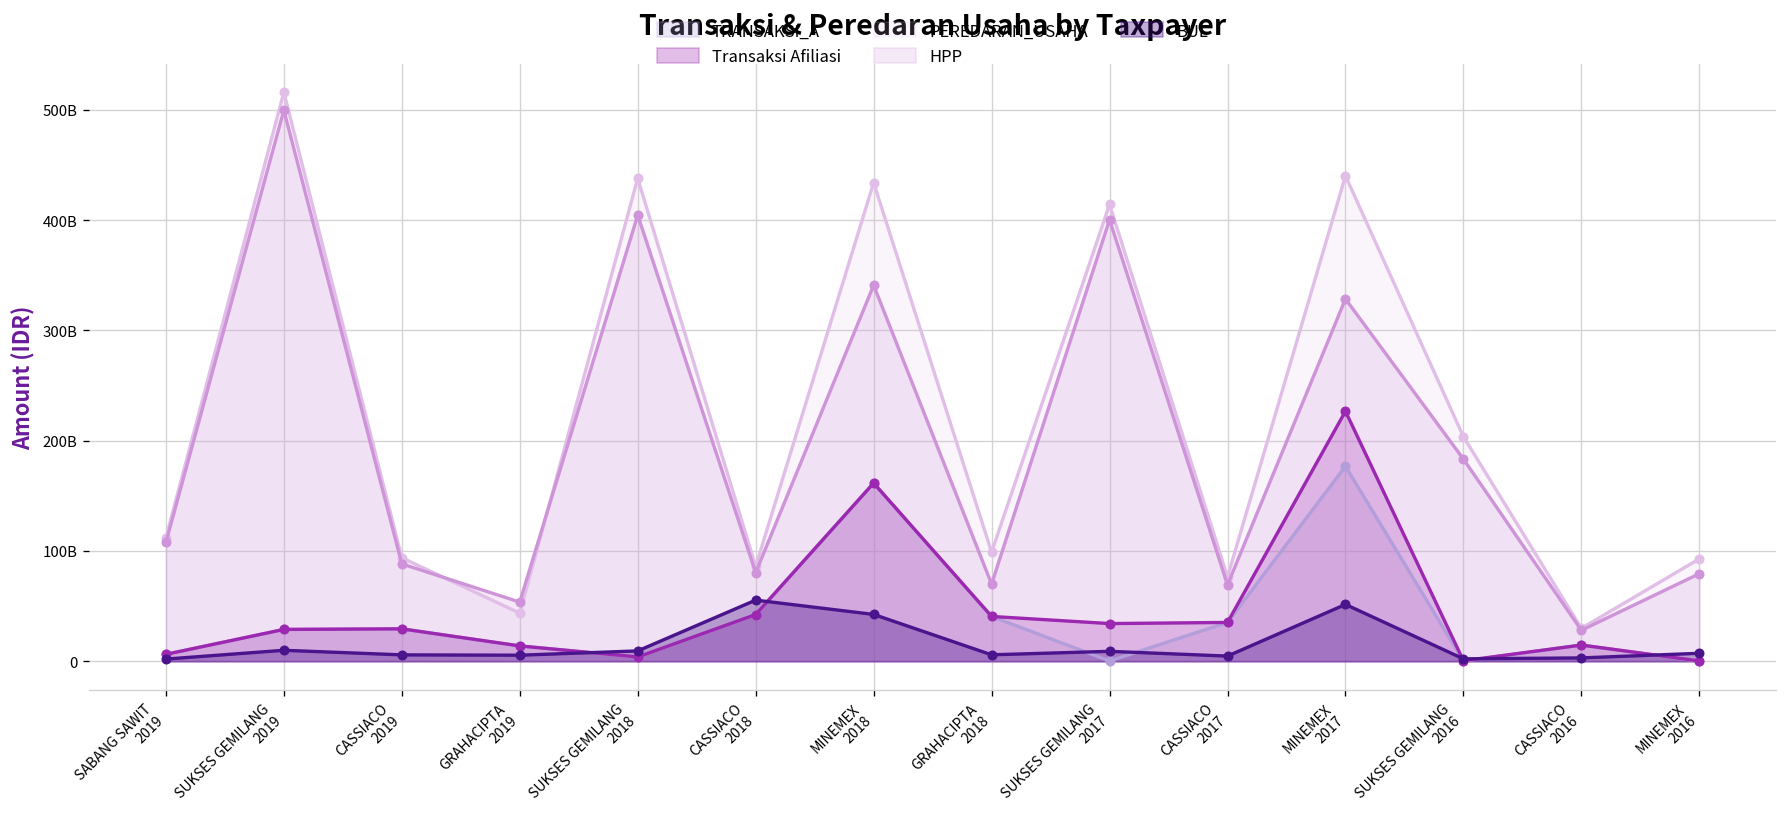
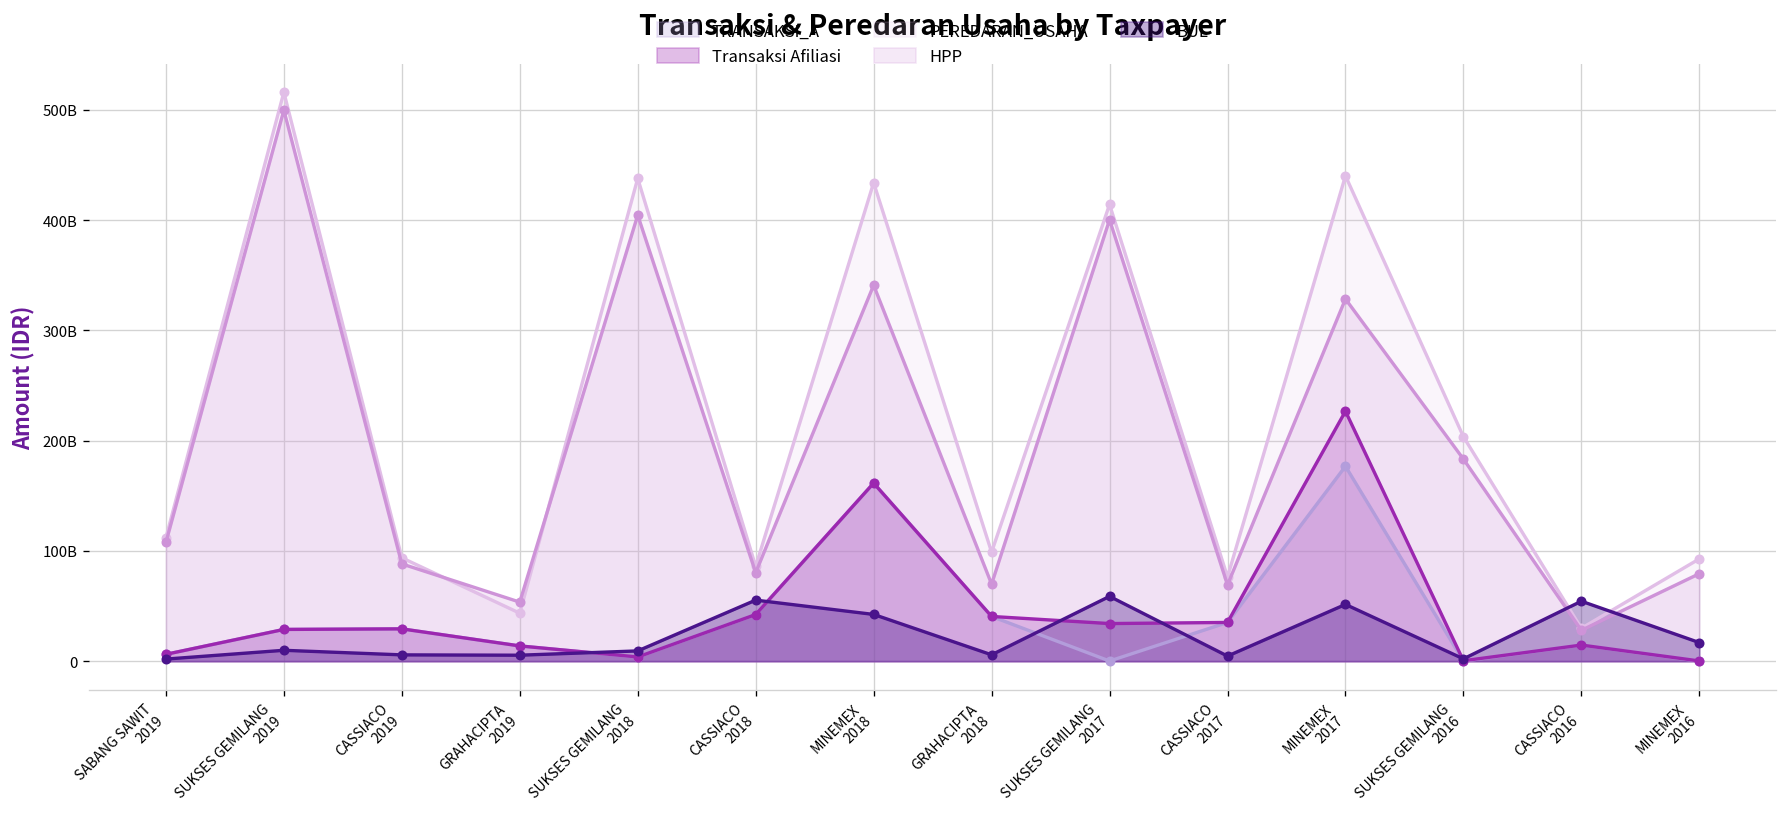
  {
    "Transaksi Afiliasi": {
      "SUKSES GEMILANG 2017": 30000000000,
      "MINEMEX 2017": 230000000000
    },
    "BUL": {
      "SABANG SAWIT 2019": 0,
      "SUKSES GEMILANG 2019": 10000000000,
      "CASSIACO 2019": 10000000000,
      "GRAHACIPTA 2019": 10000000000,
      "SUKSES GEMILANG 2018": 10000000000,
      "CASSIACO 2018": 60000000000,
      "MINEMEX 2018": 40000000000,
      "GRAHACIPTA 2018": 10000000000,
-     "SUKSES GEMILANG 2017": 10000000000,
+     "SUKSES GEMILANG 2017": 60000000000,
      "CASSIACO 2017": 0,
      "MINEMEX 2017": 50000000000,
-     "CASSIACO 2016": 0,
-     "MINEMEX 2016": 10000000000
+     "CASSIACO 2016": 50000000000,
+     "MINEMEX 2016": 20000000000
    }
  }
